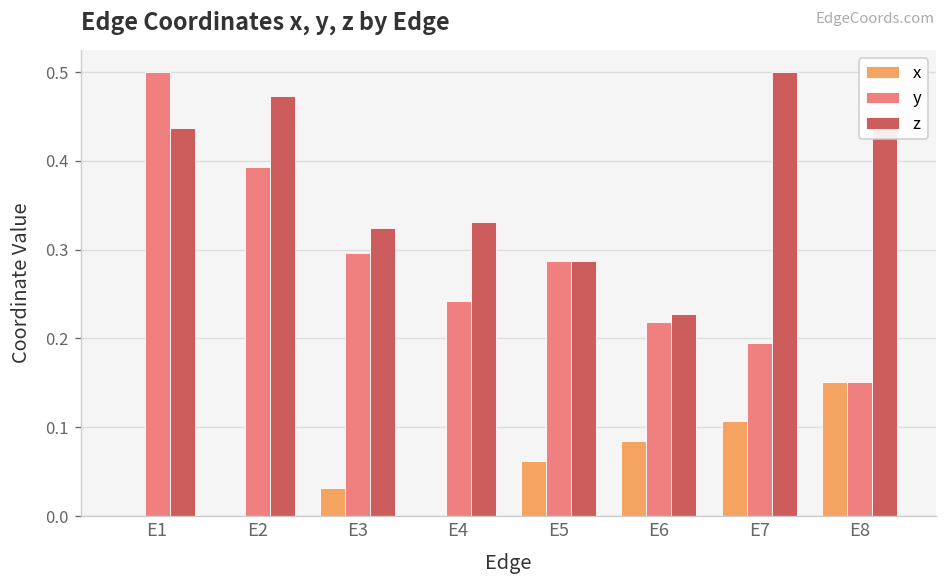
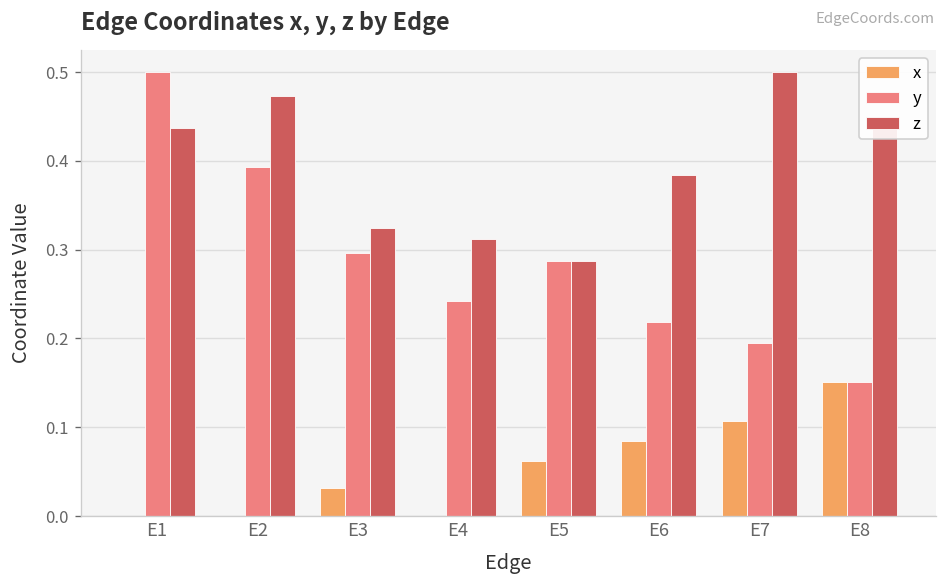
  {
    "z": {
      "E1": 0.44,
      "E2": 0.47,
      "E3": 0.32,
-     "E4": 0.33,
+     "E4": 0.31,
      "E5": 0.29,
-     "E6": 0.23,
+     "E6": 0.38,
      "E7": 0.50
    }
  }
